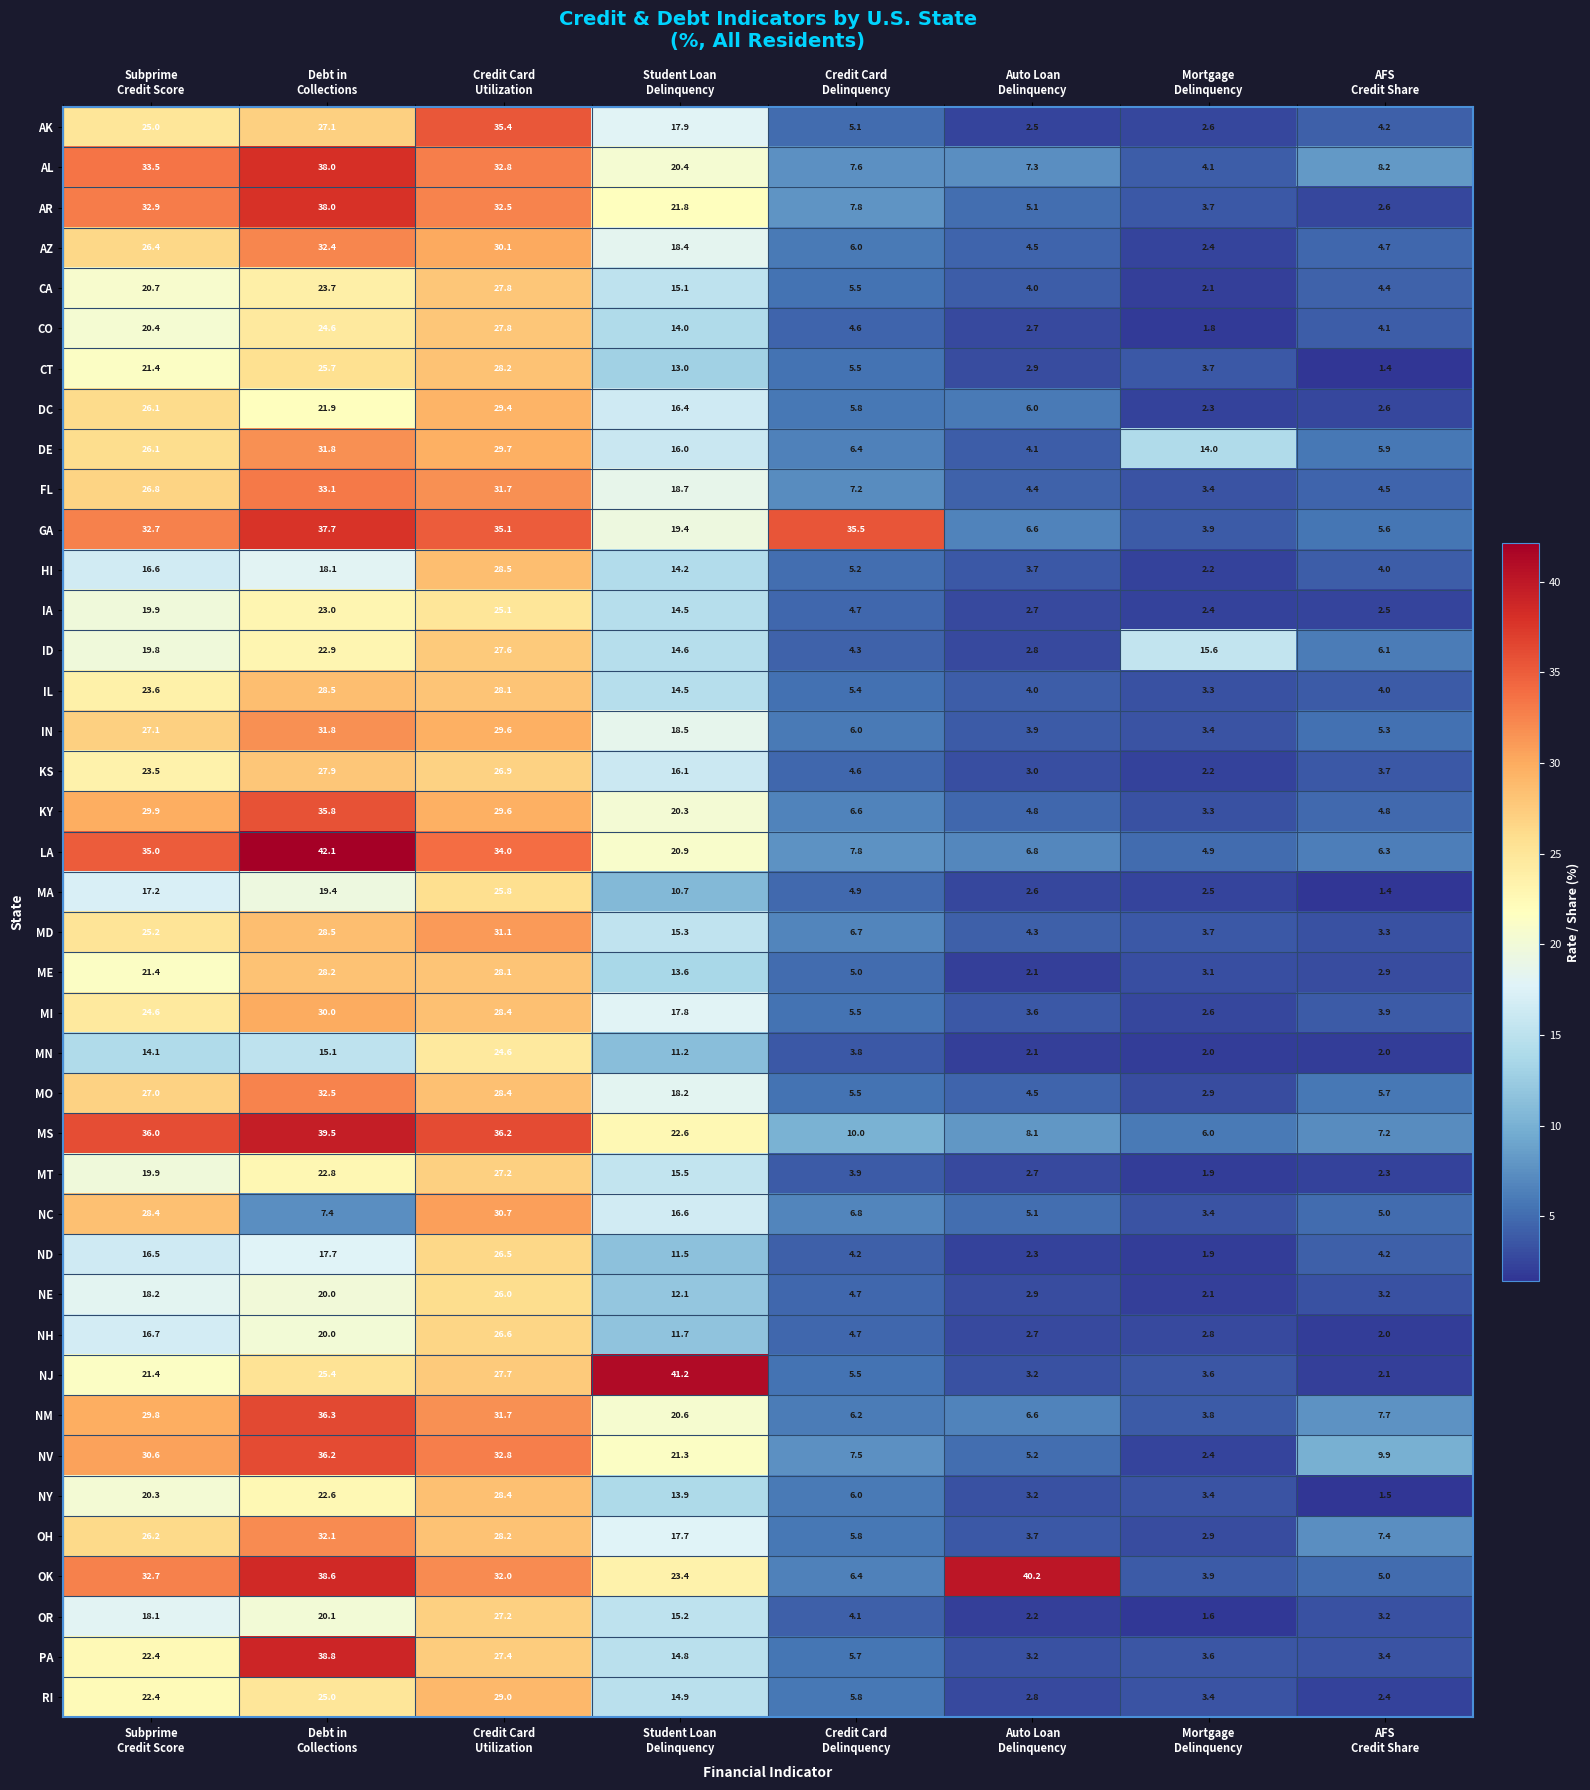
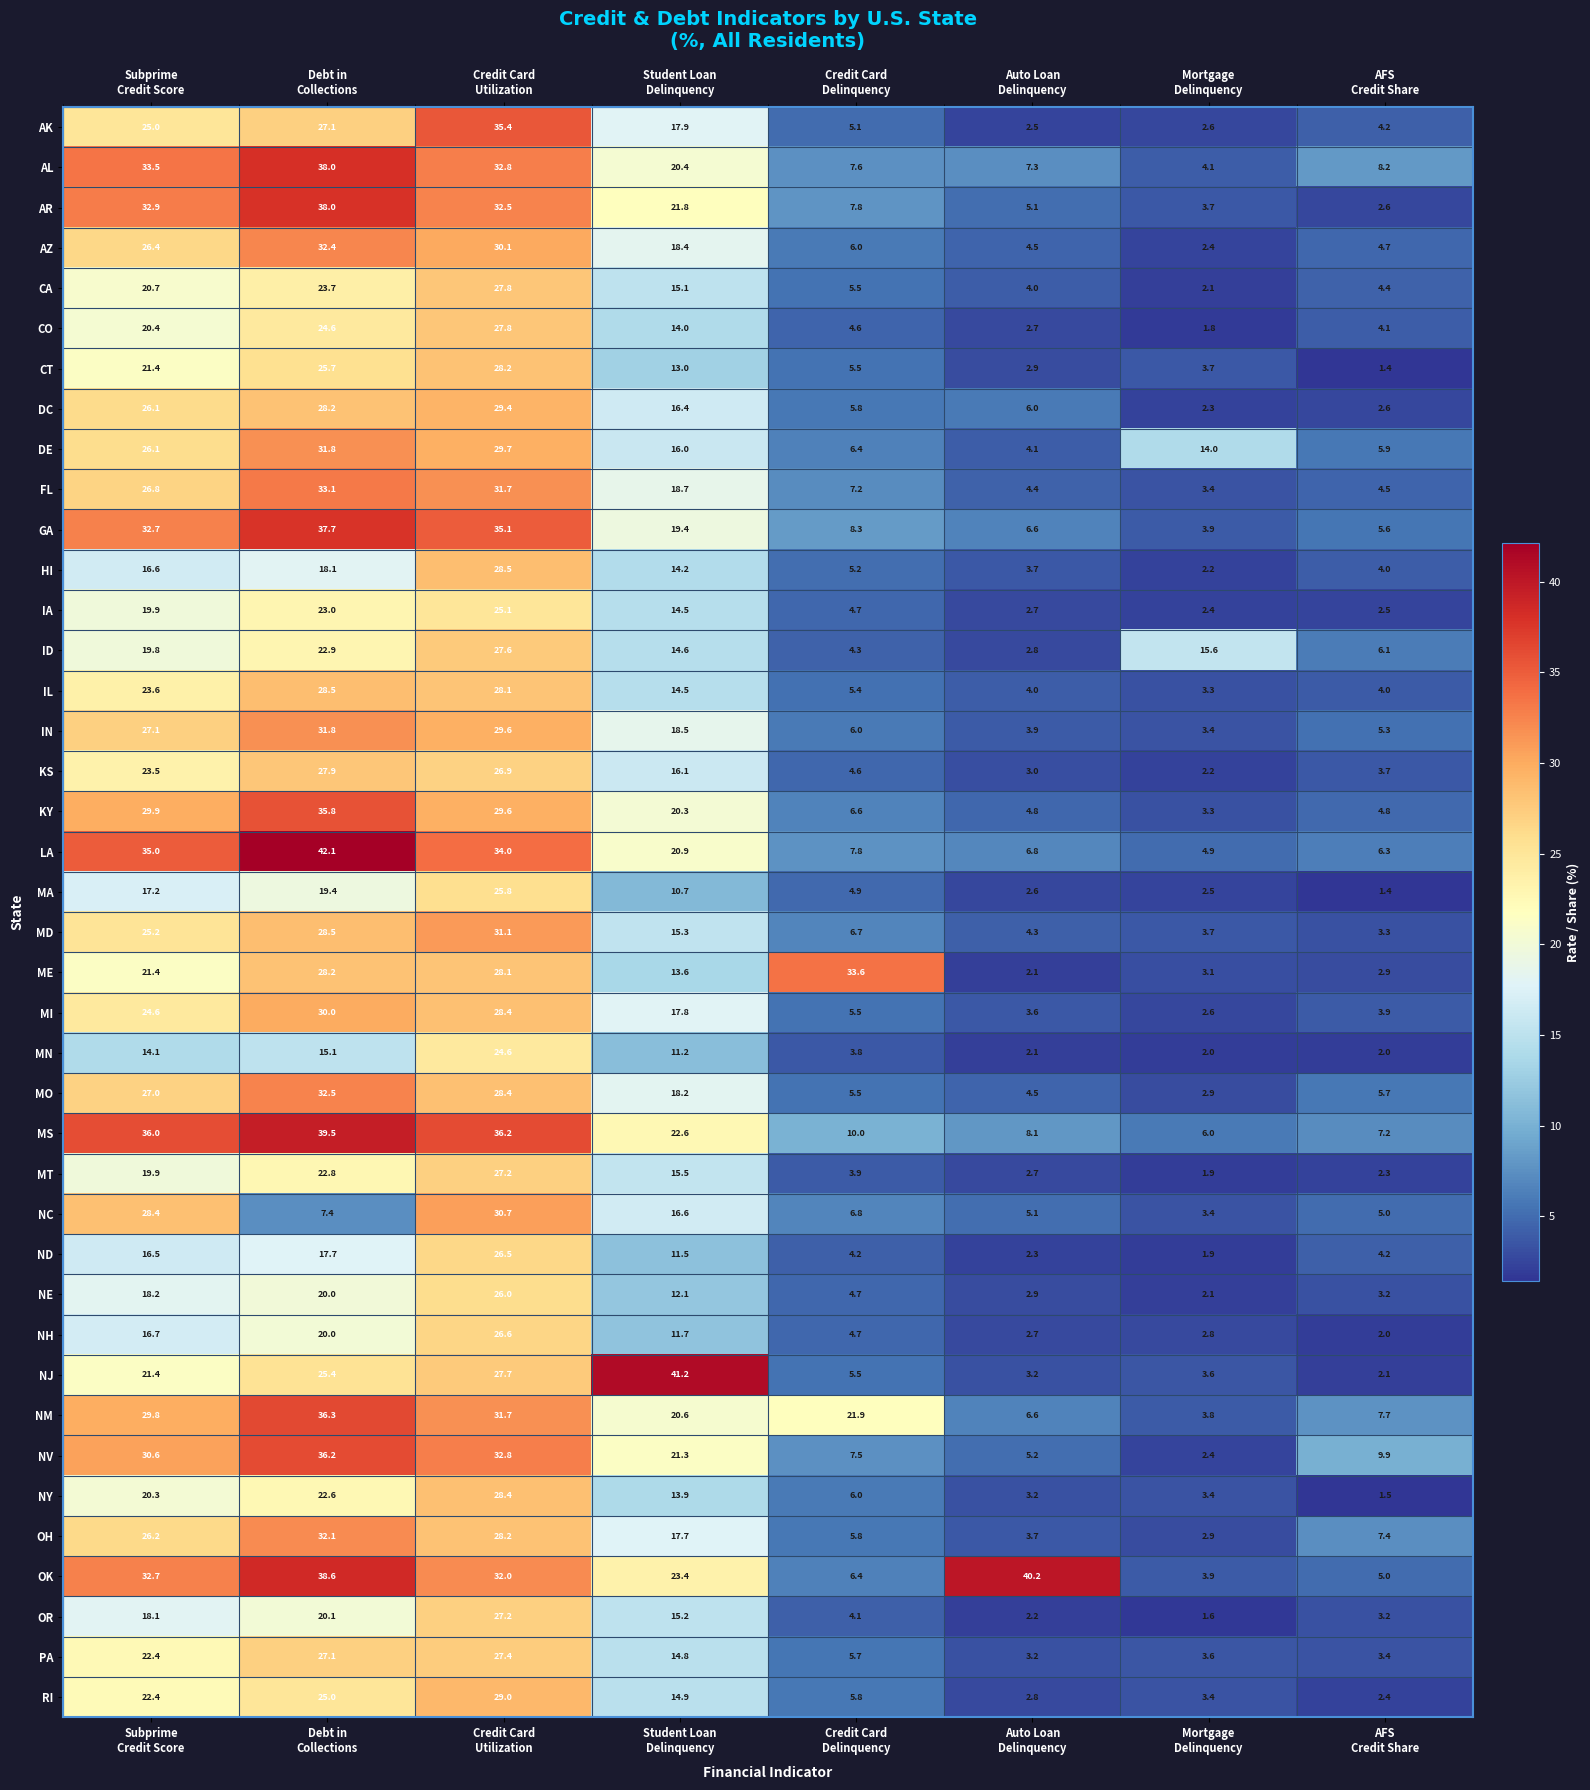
  {
    "DC": {
      "Subprime Credit Score": 26.1,
-     "Debt in Collections": 21.9,
+     "Debt in Collections": 28.2,
      "Credit Card Utilization": 29.4,
      "Student Loan Delinquency": 16.4,
      "Credit Card Delinquency": 5.8,
      "Auto Loan Delinquency": 6.0,
      "Mortgage Delinquency": 2.3,
      "AFS Credit Share": 2.6
    },
    "GA": {
      "Subprime Credit Score": 32.7,
      "Debt in Collections": 37.7,
      "Credit Card Utilization": 35.1,
      "Student Loan Delinquency": 19.4,
-     "Credit Card Delinquency": 35.5,
+     "Credit Card Delinquency": 8.3,
      "Auto Loan Delinquency": 6.6,
      "Mortgage Delinquency": 3.9,
      "AFS Credit Share": 5.6
    },
    "ME": {
      "Subprime Credit Score": 21.4,
      "Debt in Collections": 28.2,
      "Credit Card Utilization": 28.1,
      "Student Loan Delinquency": 13.6,
-     "Credit Card Delinquency": 5.0,
+     "Credit Card Delinquency": 33.6,
      "Auto Loan Delinquency": 2.1,
      "Mortgage Delinquency": 3.1,
      "AFS Credit Share": 2.9
    },
    "NM": {
      "Subprime Credit Score": 29.8,
      "Debt in Collections": 36.3,
      "Credit Card Utilization": 31.7,
      "Student Loan Delinquency": 20.6,
-     "Credit Card Delinquency": 6.2,
+     "Credit Card Delinquency": 21.9,
      "Auto Loan Delinquency": 6.6,
      "Mortgage Delinquency": 3.8,
      "AFS Credit Share": 7.7
    },
    "PA": {
      "Subprime Credit Score": 22.4,
-     "Debt in Collections": 38.8,
+     "Debt in Collections": 27.1,
      "Credit Card Utilization": 27.4,
      "Student Loan Delinquency": 14.8,
      "Credit Card Delinquency": 5.7,
      "Auto Loan Delinquency": 3.2,
      "Mortgage Delinquency": 3.6,
      "AFS Credit Share": 3.4
    }
  }
